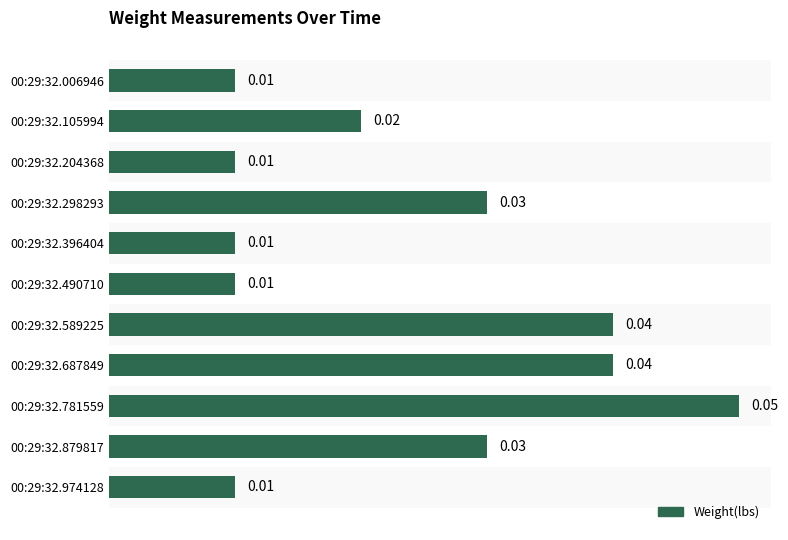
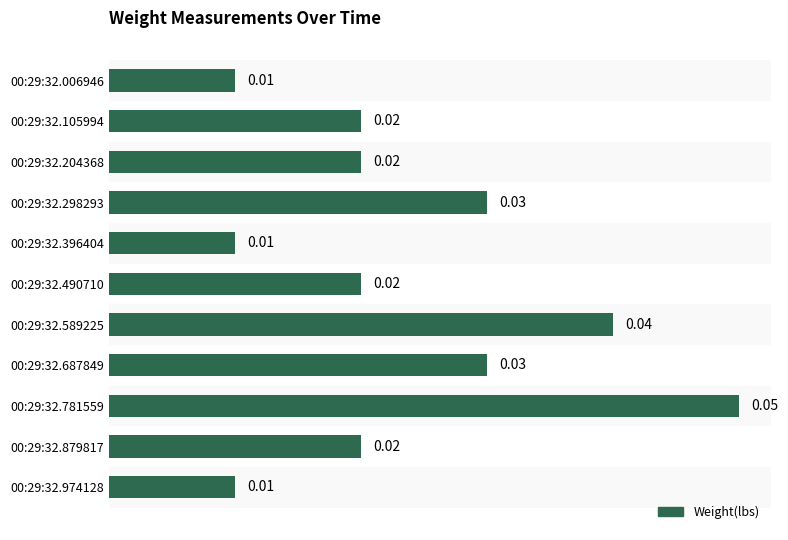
  {
    "00:29:32.006946": 0.01,
    "00:29:32.105994": 0.02,
-   "00:29:32.204368": 0.01,
+   "00:29:32.204368": 0.02,
    "00:29:32.298293": 0.03,
    "00:29:32.396404": 0.01,
-   "00:29:32.490710": 0.01,
+   "00:29:32.490710": 0.02,
    "00:29:32.589225": 0.04,
-   "00:29:32.687849": 0.04,
+   "00:29:32.687849": 0.03,
    "00:29:32.781559": 0.05,
-   "00:29:32.879817": 0.03,
+   "00:29:32.879817": 0.02,
    "00:29:32.974128": 0.01
  }
